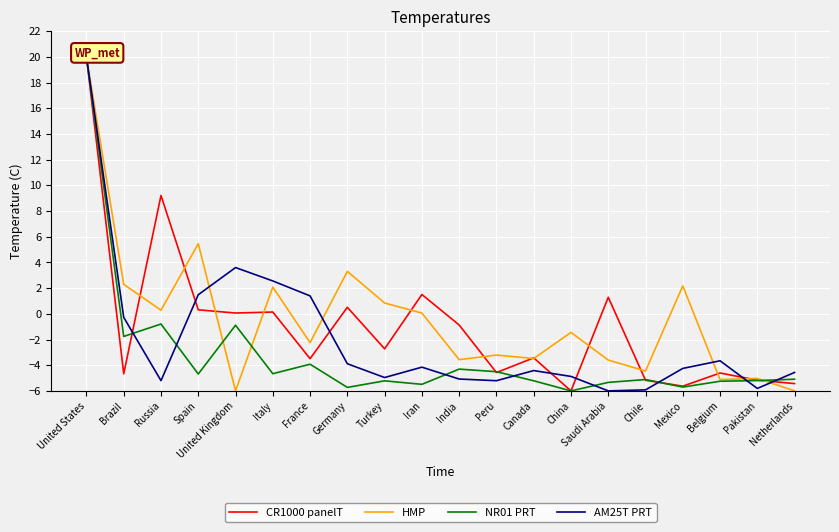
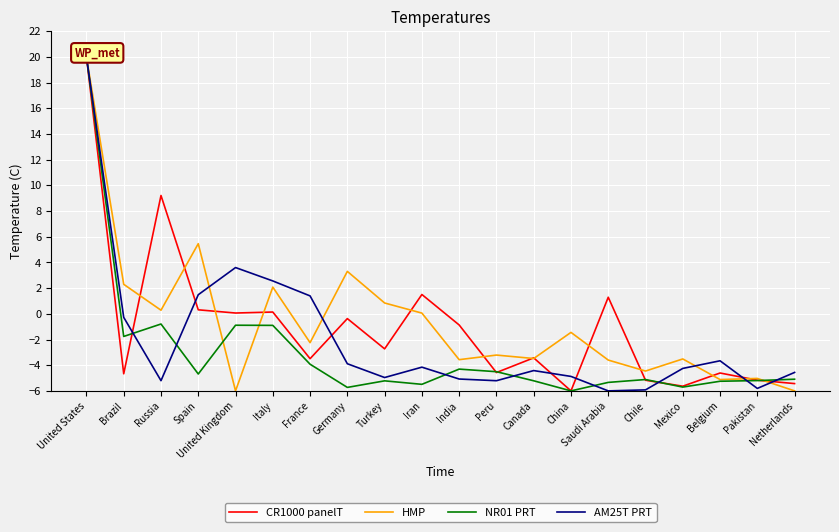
  {
    "CR1000 panelT": {
      "Brazil": -4.7,
      "Russia": 9.2,
      "Spain": 0.3,
      "United Kingdom": 0.1,
      "Italy": 0.1,
      "France": -3.5,
-     "Germany": 0.5,
+     "Germany": -0.4,
      "Turkey": -2.7,
      "Iran": 1.5,
      "India": -0.9,
      "Saudi Arabia": 1.3,
      "Belgium": -4.6,
      "Netherlands": -5.4
    },
    "HMP": {
      "Brazil": 2.3,
      "Russia": 0.3,
      "Spain": 5.5,
      "United Kingdom": -6.0,
      "Italy": 2.1,
      "France": -2.2,
      "Germany": 3.3,
      "Turkey": 0.8,
      "Iran": 0.1,
      "India": -3.6,
      "Peru": -3.2,
      "China": -1.4,
      "Saudi Arabia": -3.6,
      "Chile": -4.5,
-     "Mexico": 2.2,
+     "Mexico": -3.5,
      "Netherlands": -6.0
    },
    "NR01 PRT": {
      "Brazil": -1.8,
      "Russia": -0.8,
      "Spain": -4.7,
      "United Kingdom": -0.9,
-     "Italy": -4.7,
+     "Italy": -0.9,
      "France": -3.9,
      "Germany": -5.7,
      "Turkey": -5.2,
      "Iran": -5.5,
      "India": -4.3,
      "Canada": -5.2,
      "Saudi Arabia": -5.3,
      "Netherlands": -5.1
    },
    "AM25T PRT": {
      "Brazil": -0.3,
      "Russia": -5.2,
      "Spain": 1.5,
      "United Kingdom": 3.6,
      "Italy": 2.6,
      "France": 1.4,
      "Germany": -3.9,
      "Turkey": -5.0,
      "Iran": -4.2,
      "India": -5.1,
      "Peru": -5.2,
      "Canada": -4.4,
      "China": -4.9,
      "Saudi Arabia": -6.0,
      "Chile": -5.9,
      "Mexico": -4.3,
      "Belgium": -3.7,
      "Pakistan": -5.8,
      "Netherlands": -4.6
    }
  }
